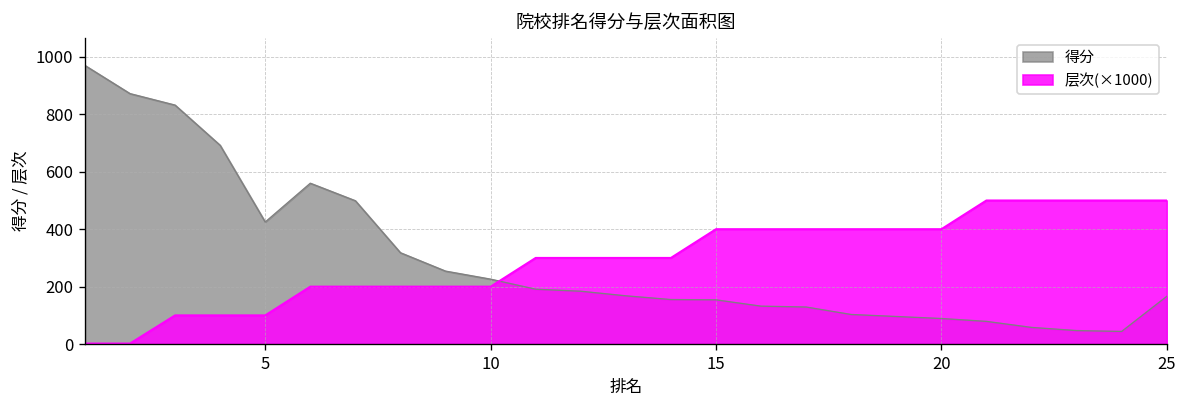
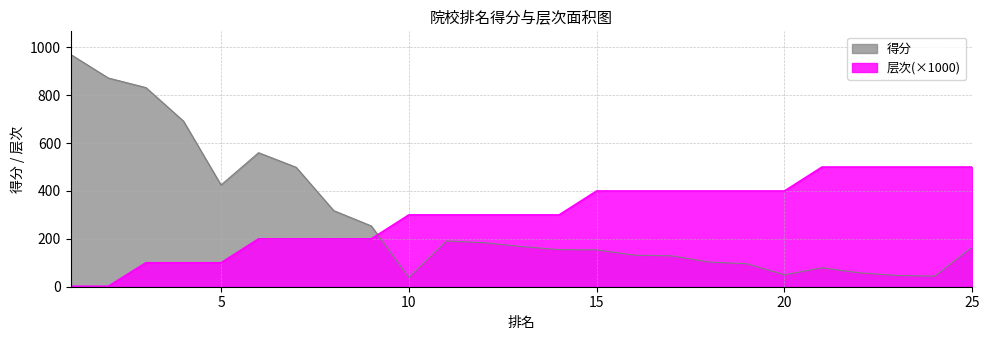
  {
    "得分": {
      "5": 430,
-     "10": 230,
+     "10": 40,
      "15": 150,
-     "20": 90,
+     "20": 50,
      "25": 170
    },
    "层次(×1000)": {
      "5": 100,
-     "10": 200,
+     "10": 300,
      "15": 400,
      "20": 400,
      "25": 500
    }
  }
